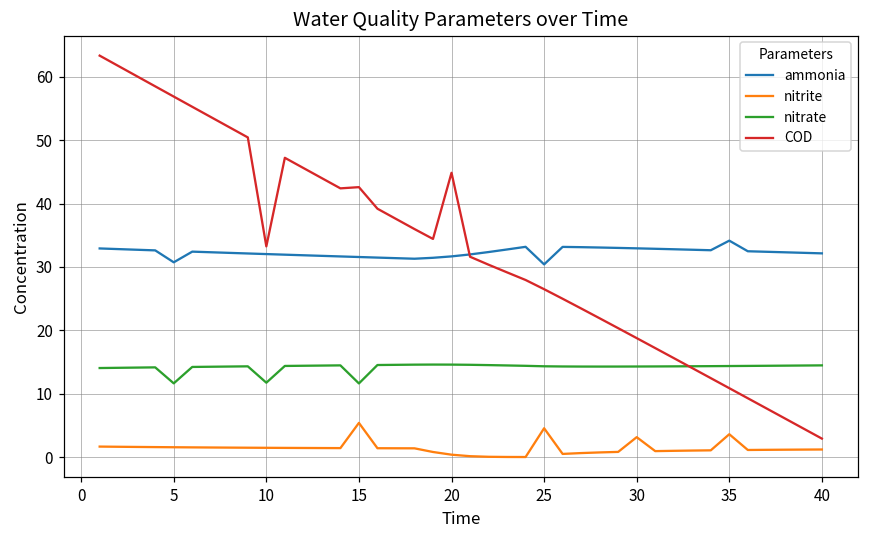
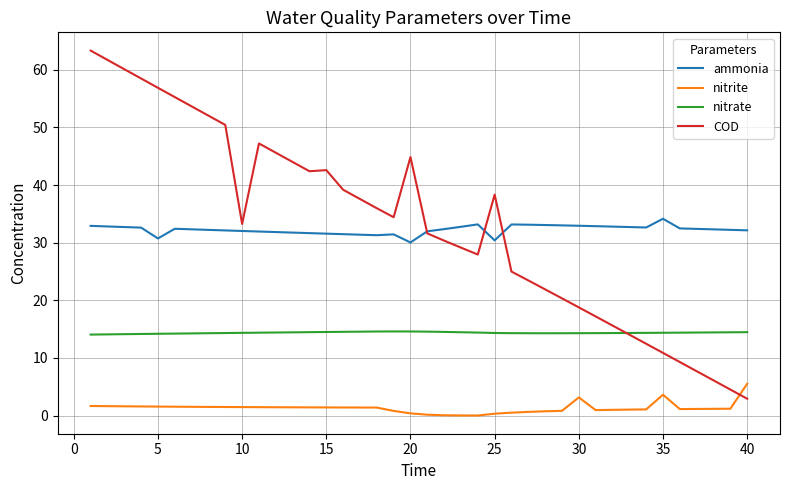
  {
    "ammonia": {
      "5": 31,
      "10": 32,
      "15": 32,
-     "20": 32,
+     "20": 30,
      "25": 30,
      "30": 33,
      "35": 34,
      "40": 32
    },
    "nitrite": {
      "5": 2,
      "10": 1,
-     "15": 5,
+     "15": 1,
      "20": 0,
-     "25": 5,
+     "25": 0,
      "30": 3,
      "35": 4,
-     "40": 1
+     "40": 6
    },
    "nitrate": {
-     "5": 12,
-     "10": 12,
-     "15": 12,
+     "5": 14,
+     "10": 14,
+     "15": 15,
      "20": 15,
      "25": 14,
      "30": 14,
      "35": 14,
      "40": 14
    },
    "COD": {
      "5": 57,
      "10": 33,
      "15": 43,
      "20": 45,
-     "25": 26,
+     "25": 38,
      "30": 19,
      "35": 11,
      "40": 3
    }
  }
